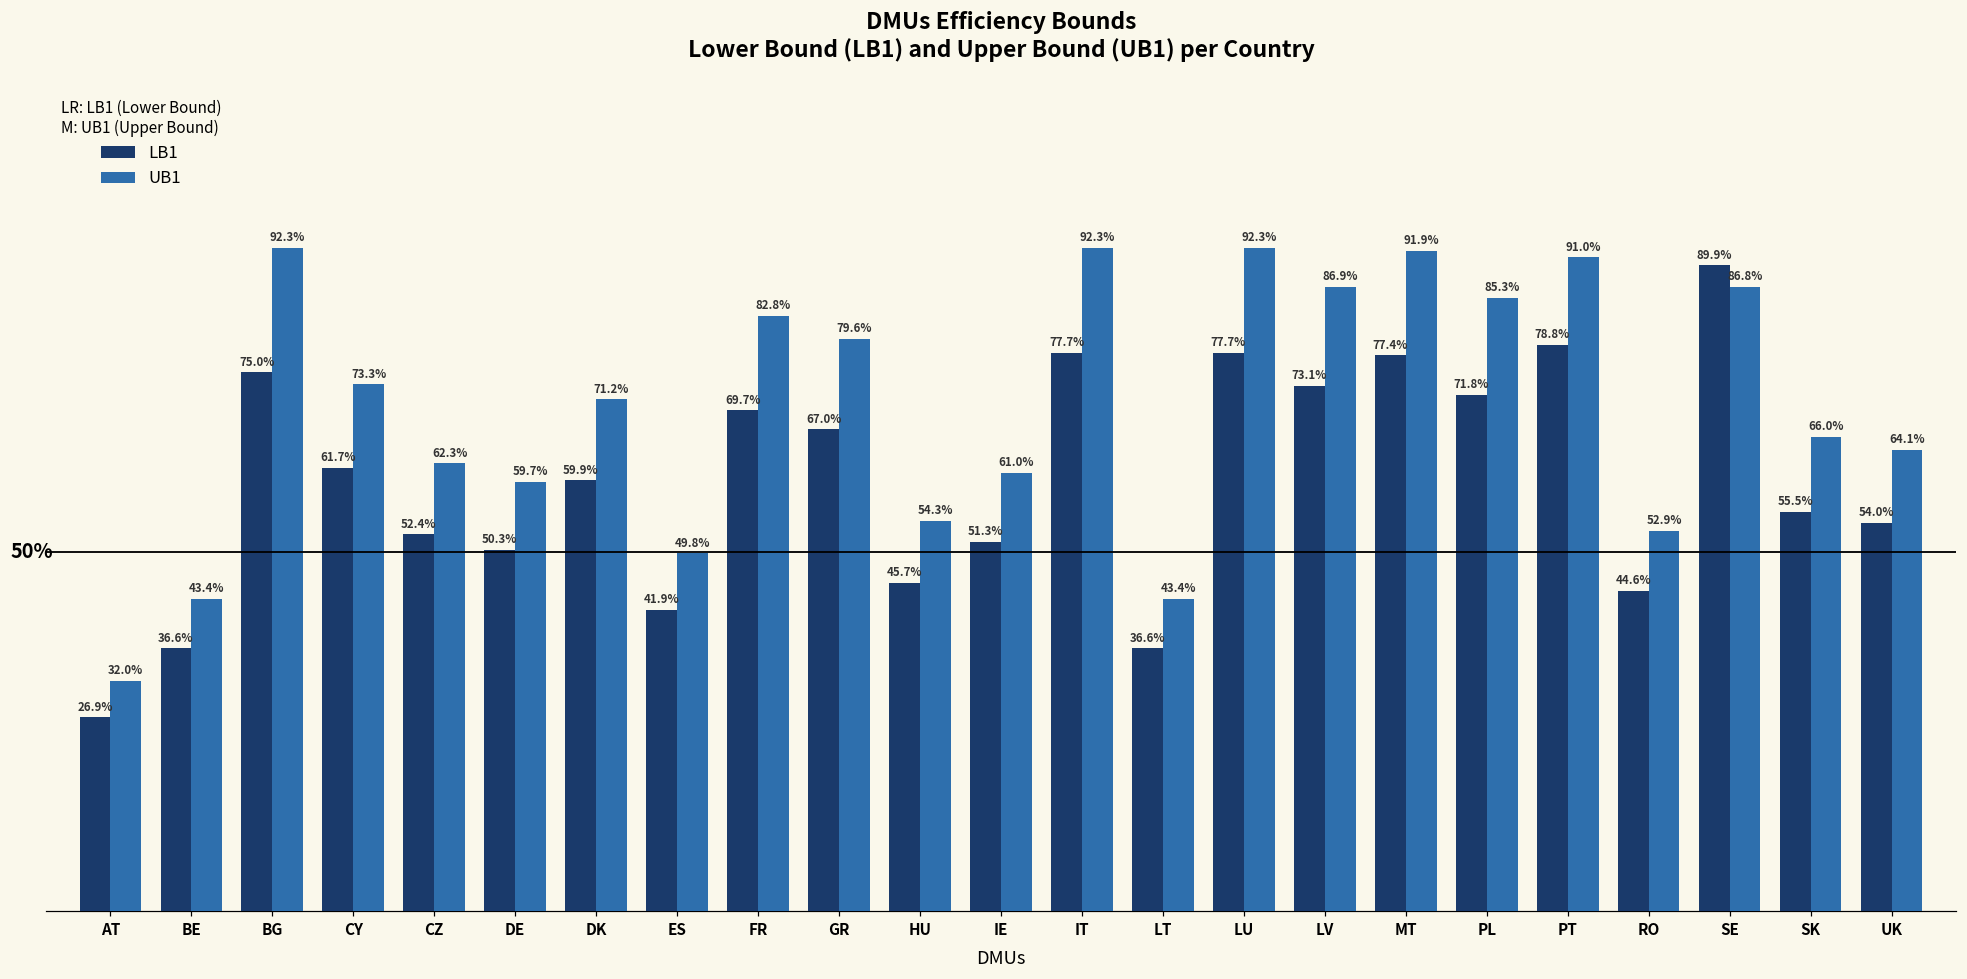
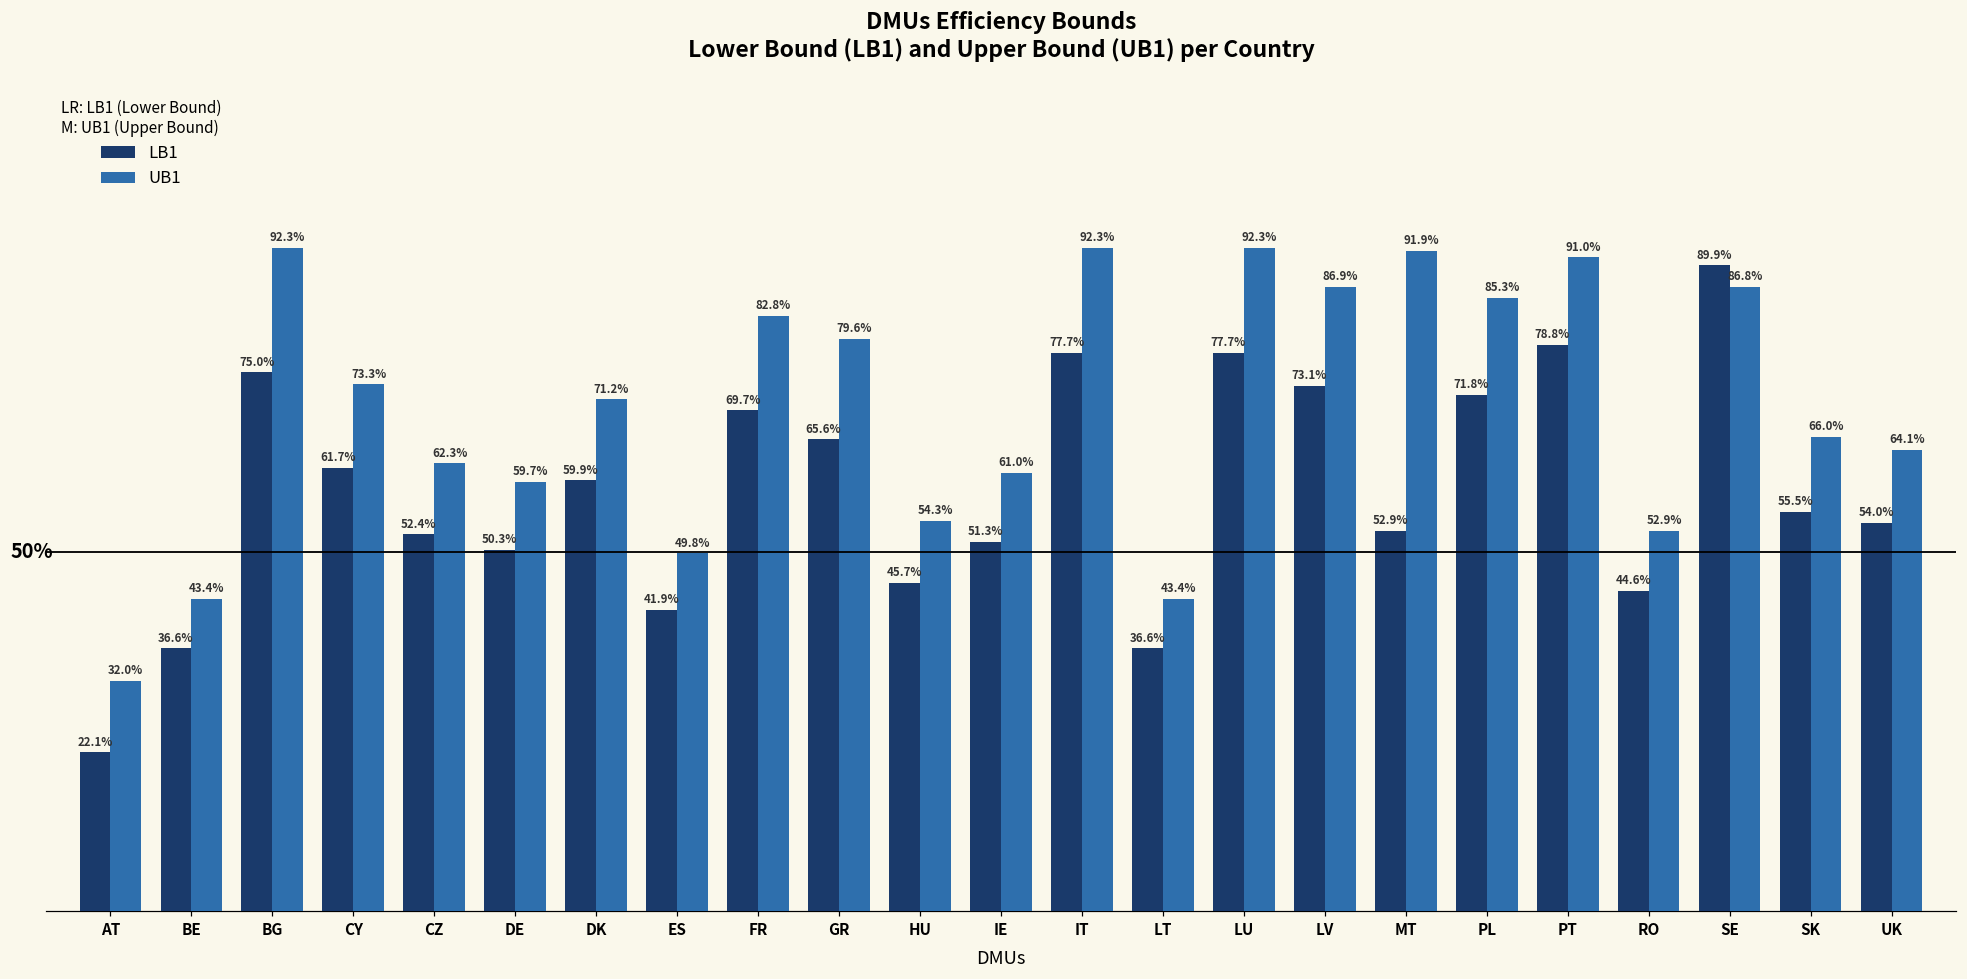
  {
    "LB1": {
-     "AT": "26.9%",
+     "AT": "22.1%",
      "BE": "36.6%",
      "BG": "75.0%",
      "CY": "61.7%",
      "CZ": "52.4%",
      "DE": "50.3%",
      "DK": "59.9%",
      "ES": "41.9%",
      "FR": "69.7%",
-     "GR": "67.0%",
+     "GR": "65.6%",
      "HU": "45.7%",
      "IE": "51.3%",
      "IT": "77.7%",
      "LT": "36.6%",
      "LU": "77.7%",
      "LV": "73.1%",
-     "MT": "77.4%",
+     "MT": "52.9%",
      "PL": "71.8%",
      "PT": "78.8%",
      "RO": "44.6%",
      "SE": "89.9%",
      "SK": "55.5%",
      "UK": "54.0%"
    },
    "UB1": {
      "AT": "32.0%",
      "BE": "43.4%",
      "BG": "92.3%",
      "CY": "73.3%",
      "CZ": "62.3%",
      "DE": "59.7%",
      "DK": "71.2%",
      "ES": "49.8%",
      "FR": "82.8%",
      "GR": "79.6%",
      "HU": "54.3%",
      "IE": "61.0%",
      "IT": "92.3%",
      "LT": "43.4%",
      "LU": "92.3%",
      "LV": "86.9%",
      "MT": "91.9%",
      "PL": "85.3%",
      "PT": "91.0%",
      "RO": "52.9%",
      "SE": "86.8%",
      "SK": "66.0%",
      "UK": "64.1%"
    }
  }
